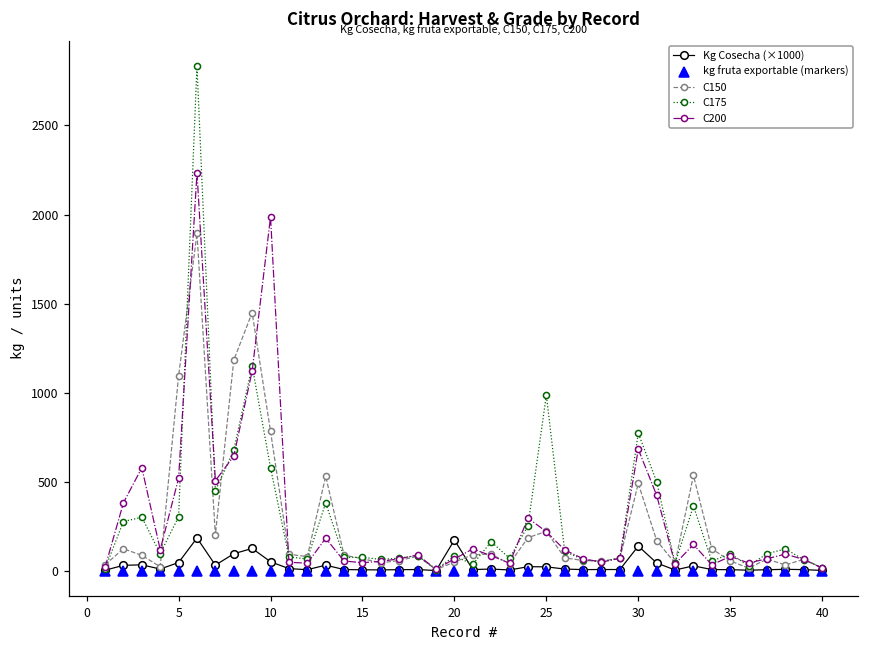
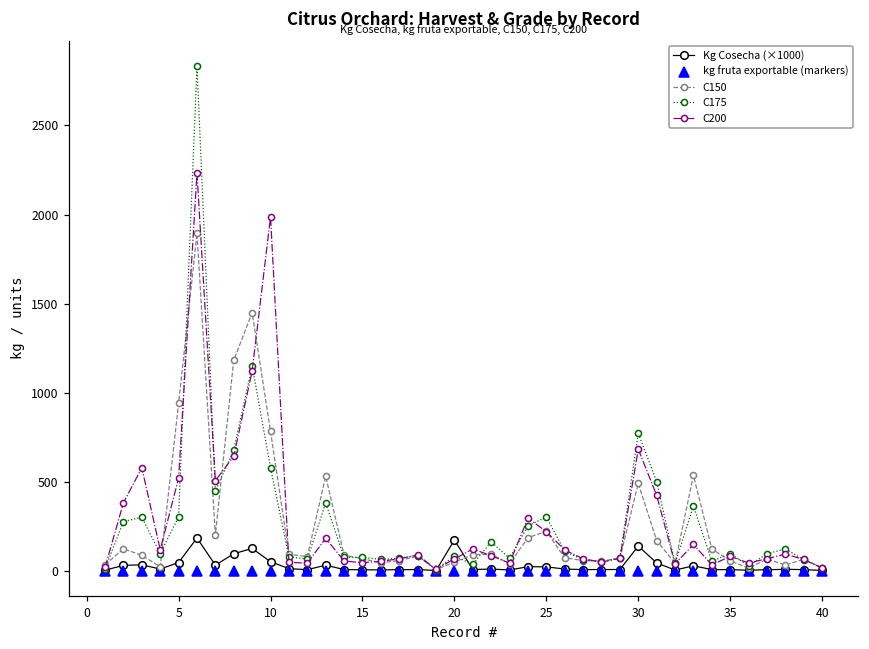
  {
    "Kg Cosecha (×1000)": {
      "5": 50,
      "10": 50,
      "20": 170,
      "25": 20,
      "30": 140
    },
    "kg fruta exportable (markers)": {
      "5": 0,
      "10": 0,
      "20": 0,
      "25": 0,
      "30": 0
    },
    "C150": {
-     "5": 1090,
+     "5": 940,
      "10": 780,
      "20": 50,
      "30": 490,
      "35": 60
    },
    "C175": {
      "5": 300,
      "10": 580,
      "20": 80,
-     "25": 990,
+     "25": 300,
      "30": 770,
      "35": 100
    },
    "C200": {
      "5": 520,
      "10": 1990,
      "15": 50,
      "20": 70,
      "30": 680,
      "35": 80
    }
  }
